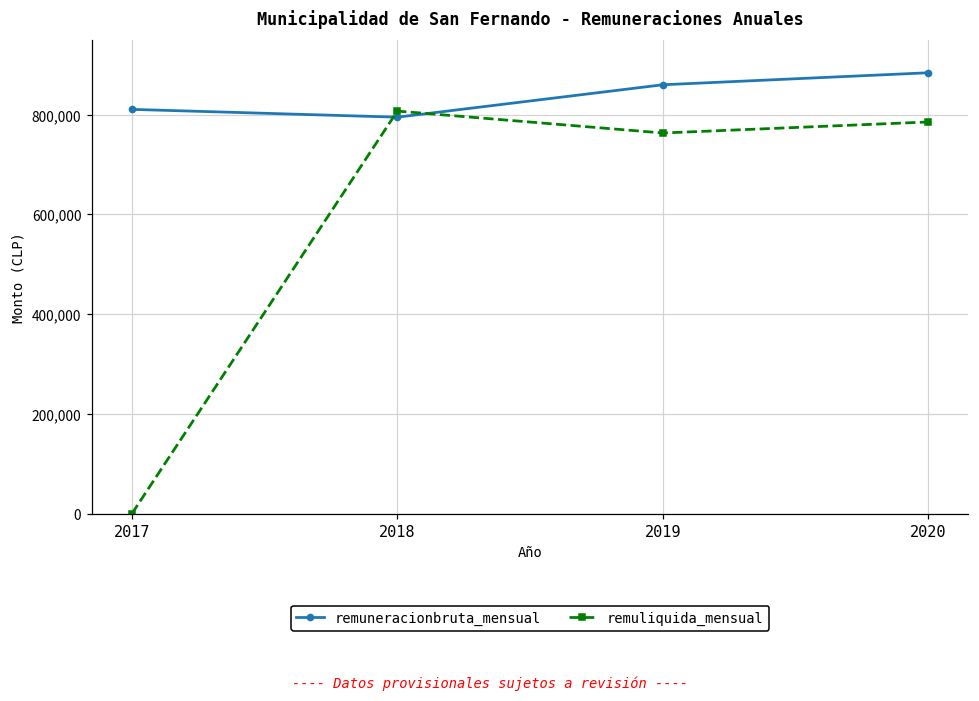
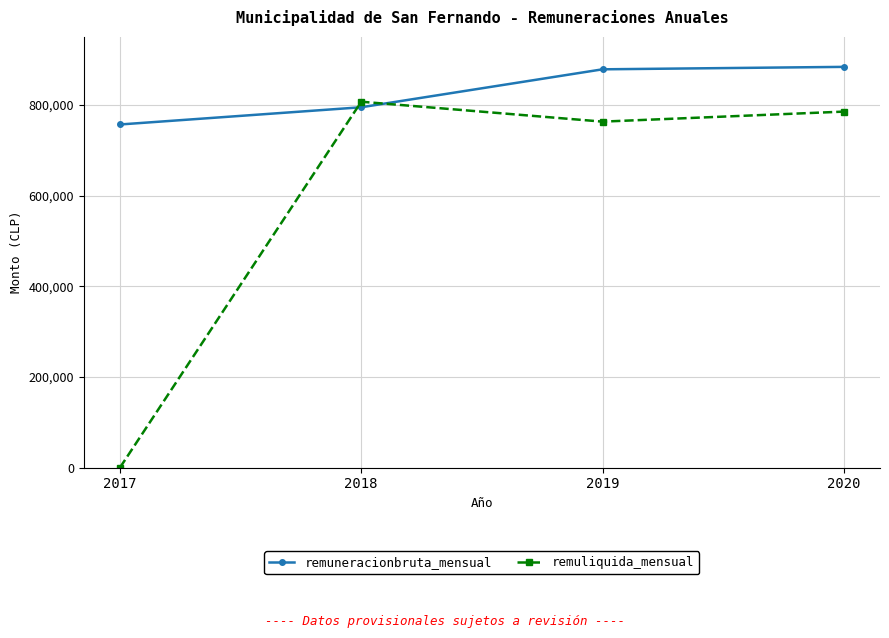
  {
    "remuneracionbruta_mensual": {
-     "2017": "810,000",
+     "2017": "760,000",
      "2018": "790,000",
-     "2019": "860,000",
+     "2019": "880,000",
      "2020": "880,000"
    },
    "remuliquida_mensual": {
      "2017": "0",
      "2018": "810,000",
      "2019": "760,000",
      "2020": "790,000"
    }
  }
